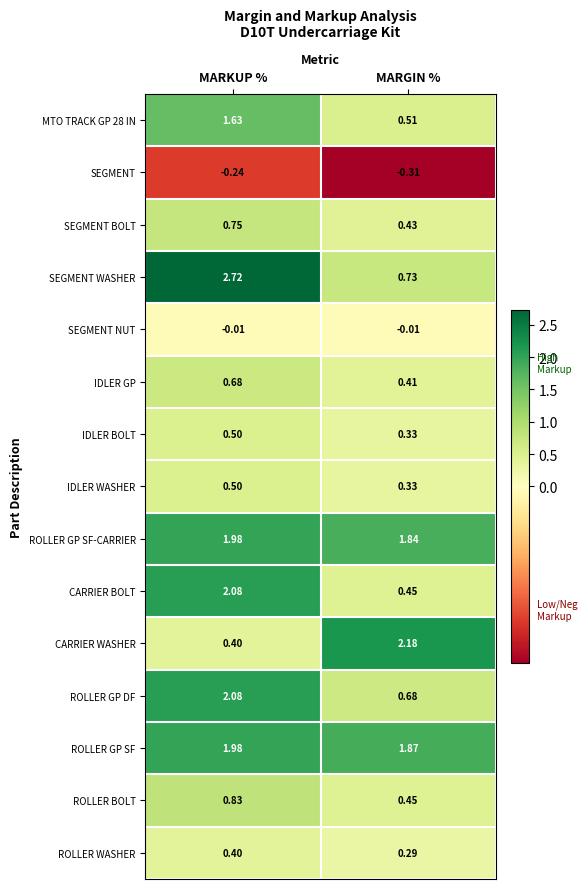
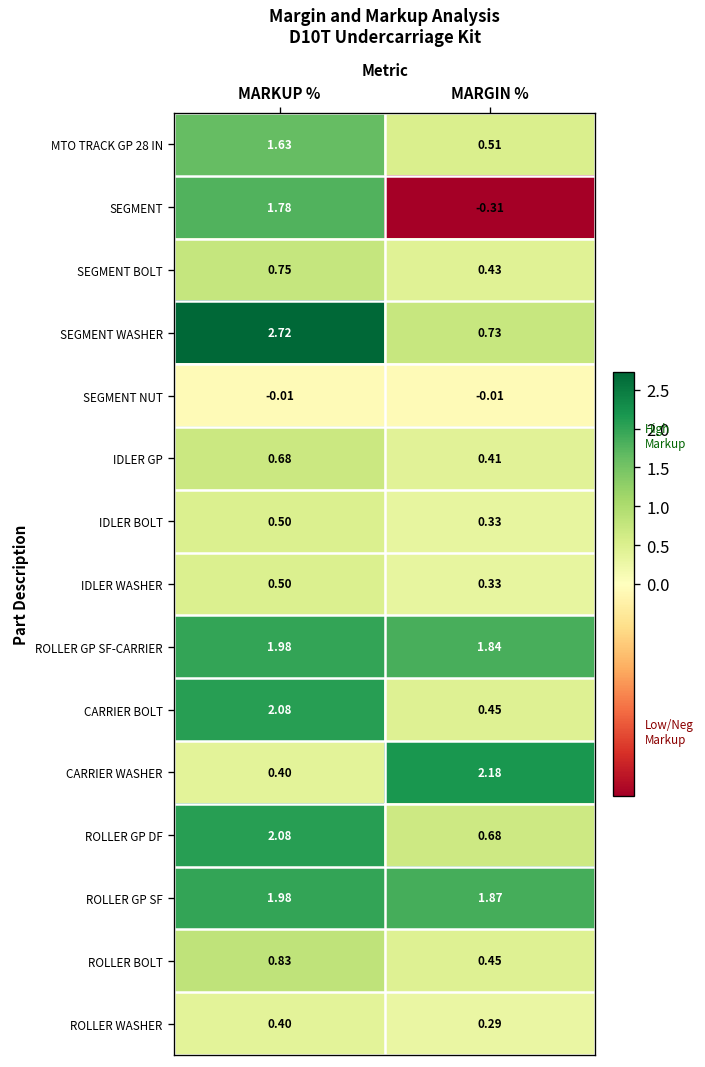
  {
    "MTO TRACK GP 28 IN": {
      "MARKUP %": 1.63,
      "MARGIN %": 0.51
    },
    "SEGMENT": {
-     "MARKUP %": -0.24,
+     "MARKUP %": 1.78,
      "MARGIN %": -0.31
    },
    "SEGMENT BOLT": {
      "MARKUP %": 0.75,
      "MARGIN %": 0.43
    },
    "SEGMENT WASHER": {
      "MARKUP %": 2.72,
      "MARGIN %": 0.73
    },
    "SEGMENT NUT": {
      "MARKUP %": -0.01,
      "MARGIN %": -0.01
    },
    "IDLER GP": {
      "MARKUP %": 0.68,
      "MARGIN %": 0.41
    },
    "IDLER BOLT": {
      "MARKUP %": 0.50,
      "MARGIN %": 0.33
    },
    "IDLER WASHER": {
      "MARKUP %": 0.50,
      "MARGIN %": 0.33
    },
    "ROLLER GP SF-CARRIER": {
      "MARKUP %": 1.98,
      "MARGIN %": 1.84
    },
    "CARRIER BOLT": {
      "MARKUP %": 2.08,
      "MARGIN %": 0.45
    },
    "CARRIER WASHER": {
      "MARKUP %": 0.40,
      "MARGIN %": 2.18
    },
    "ROLLER GP DF": {
      "MARKUP %": 2.08,
      "MARGIN %": 0.68
    },
    "ROLLER GP SF": {
      "MARKUP %": 1.98,
      "MARGIN %": 1.87
    },
    "ROLLER BOLT": {
      "MARKUP %": 0.83,
      "MARGIN %": 0.45
    },
    "ROLLER WASHER": {
      "MARKUP %": 0.40,
      "MARGIN %": 0.29
    }
  }
